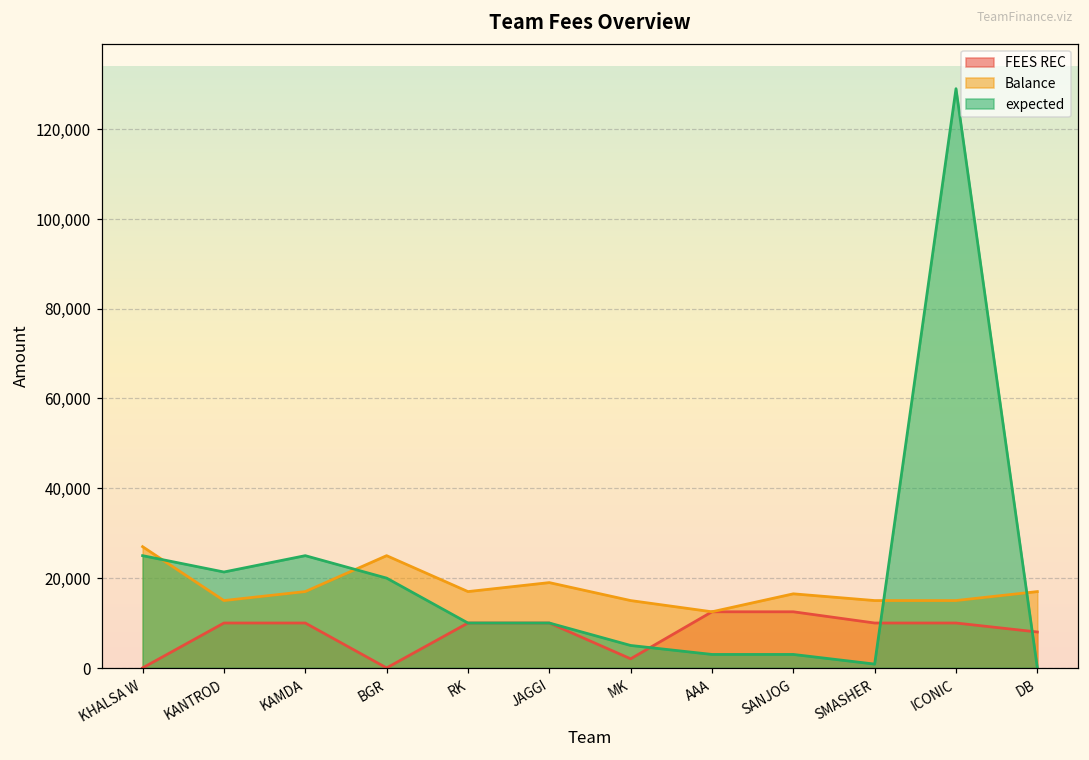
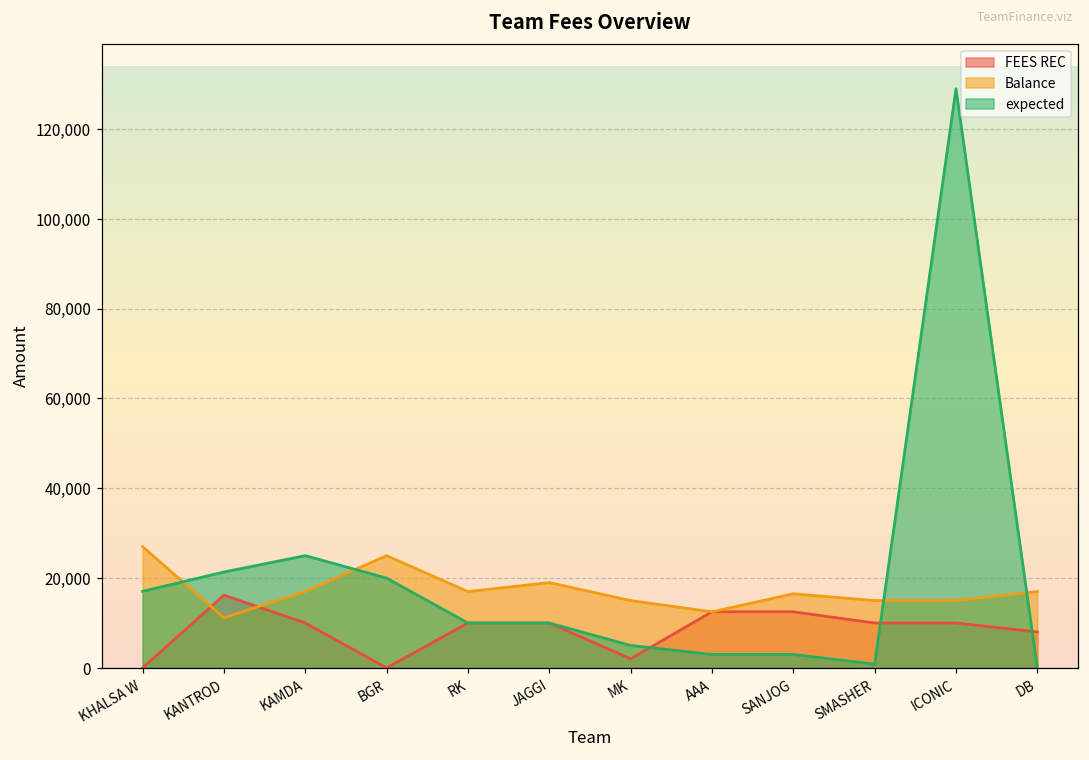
  {
    "FEES REC": {
      "KHALSA W": "0",
-     "KANTROD": "10,000",
+     "KANTROD": "16,000",
      "KAMDA": "10,000",
      "BGR": "0",
      "MK": "2,000",
      "SANJOG": "13,000",
      "SMASHER": "10,000",
      "ICONIC": "10,000",
      "DB": "8,000"
    },
    "Balance": {
      "KHALSA W": "27,000",
-     "KANTROD": "15,000",
+     "KANTROD": "11,000",
      "KAMDA": "17,000",
      "BGR": "25,000",
      "RK": "17,000",
      "JAGGI": "19,000",
      "MK": "15,000",
      "SANJOG": "17,000",
      "SMASHER": "15,000",
      "ICONIC": "15,000",
      "DB": "17,000"
    },
    "expected": {
-     "KHALSA W": "25,000",
+     "KHALSA W": "17,000",
      "KANTROD": "21,000",
      "KAMDA": "25,000",
      "BGR": "20,000",
      "MK": "5,000",
      "AAA": "3,000",
      "SANJOG": "3,000",
      "SMASHER": "1,000",
      "ICONIC": "129,000",
      "DB": "0"
    }
  }
